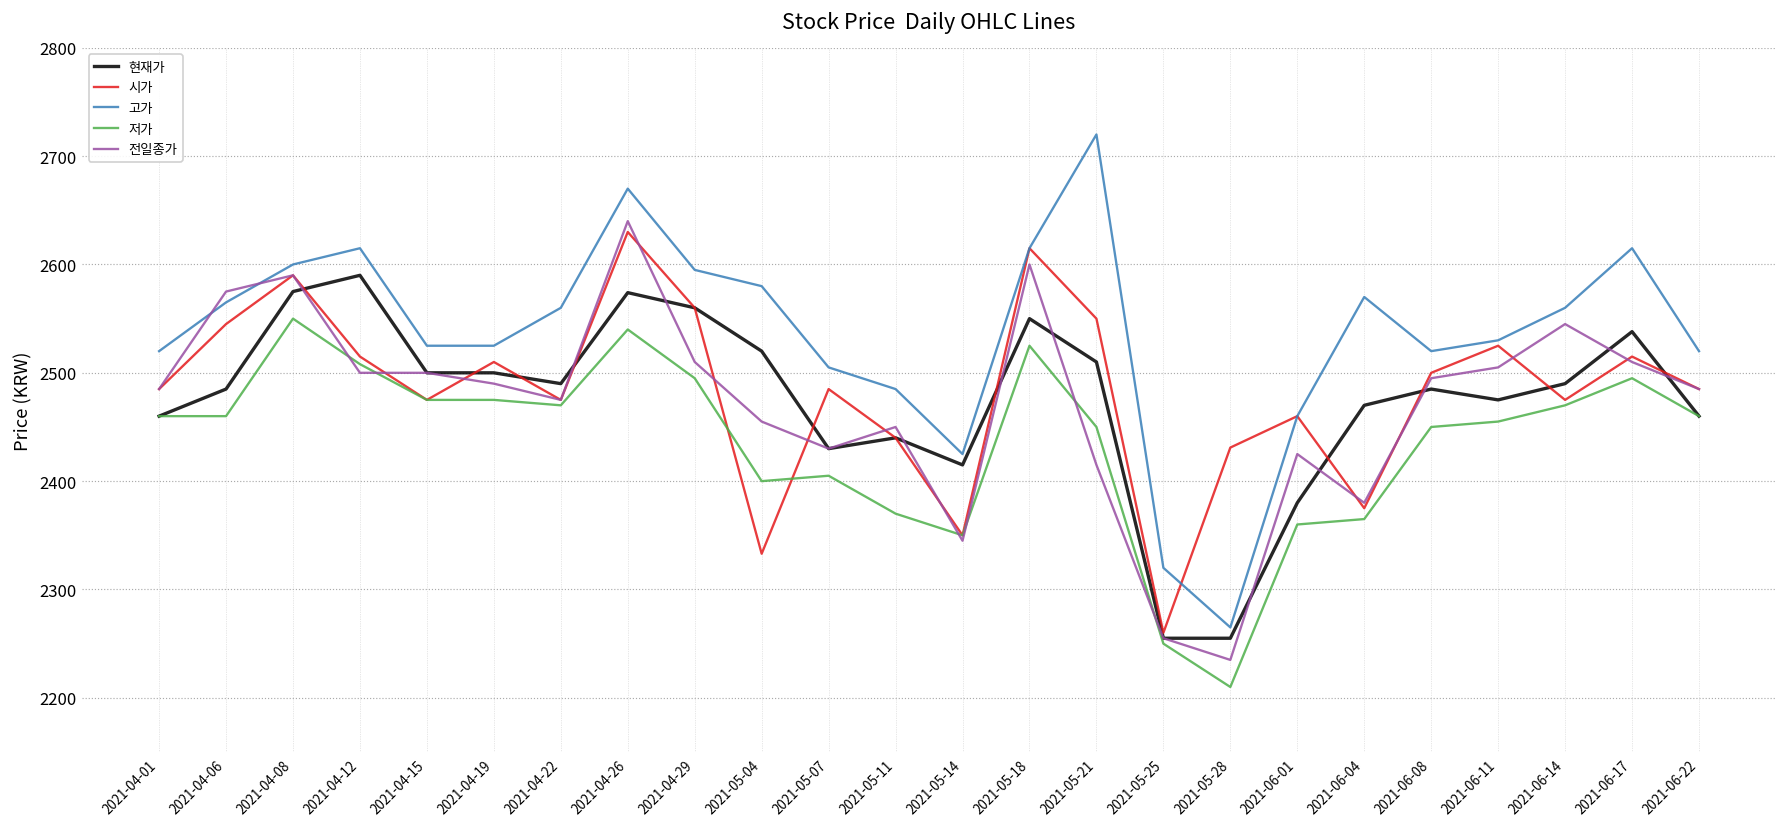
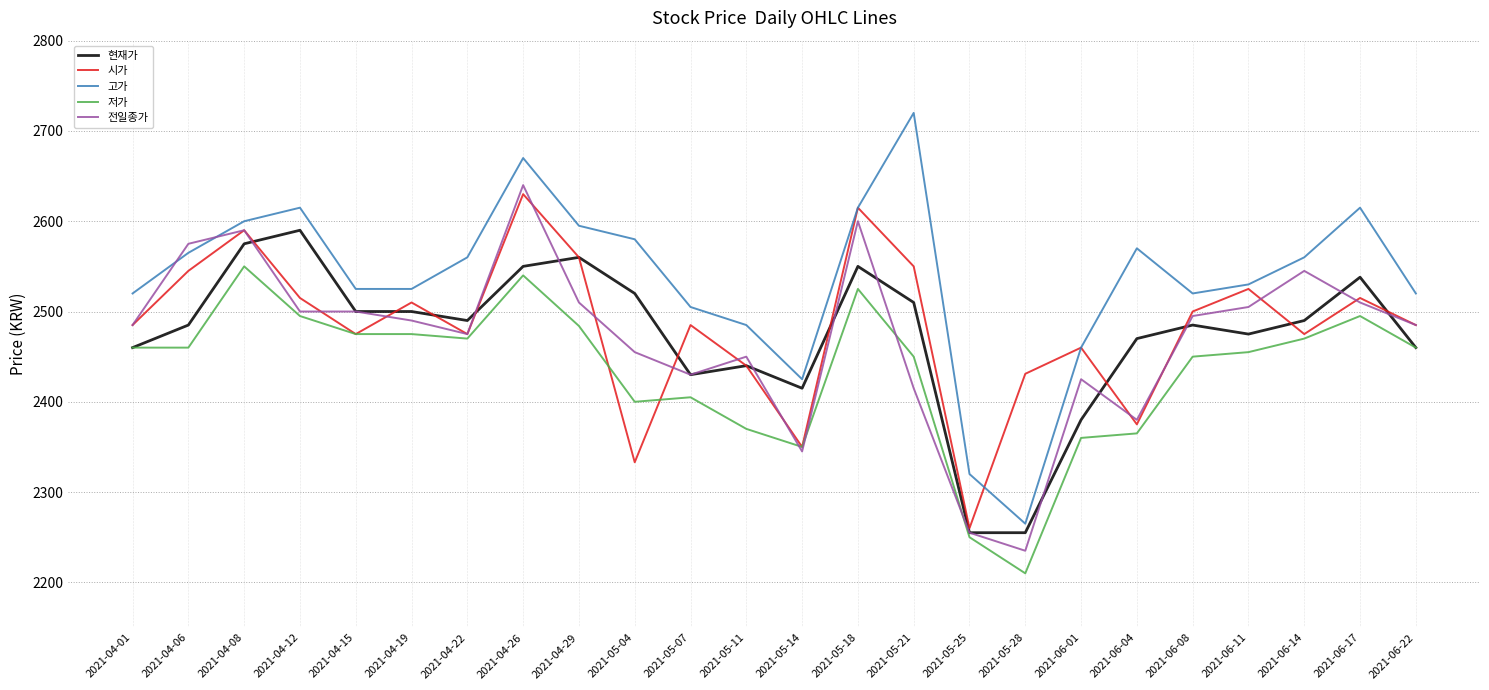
  {
    "현재가": {
      "2021-04-06": 2490,
      "2021-04-08": 2580,
      "2021-04-12": 2590,
      "2021-04-19": 2500,
      "2021-04-22": 2490,
-     "2021-04-26": 2570,
+     "2021-04-26": 2550,
      "2021-05-04": 2520,
      "2021-05-14": 2420,
      "2021-05-18": 2550,
      "2021-05-21": 2510,
      "2021-05-28": 2260,
      "2021-06-01": 2380,
      "2021-06-04": 2470,
      "2021-06-08": 2490,
      "2021-06-11": 2480,
      "2021-06-14": 2490,
      "2021-06-17": 2540
    },
    "시가": {
      "2021-04-06": 2550,
      "2021-04-12": 2520,
      "2021-04-19": 2510,
      "2021-04-26": 2630,
      "2021-05-04": 2330,
      "2021-05-07": 2490,
      "2021-05-21": 2550,
      "2021-05-25": 2260,
      "2021-05-28": 2430,
      "2021-06-04": 2380,
      "2021-06-08": 2500,
      "2021-06-11": 2530,
      "2021-06-14": 2480,
      "2021-06-17": 2520
    },
    "고가": {
      "2021-04-01": 2520,
      "2021-04-06": 2570,
      "2021-04-08": 2600,
      "2021-04-12": 2620,
      "2021-04-15": 2530,
      "2021-04-19": 2530,
      "2021-04-22": 2560,
      "2021-04-26": 2670,
      "2021-04-29": 2600,
      "2021-05-04": 2580,
      "2021-05-07": 2510,
      "2021-05-11": 2490,
      "2021-05-14": 2430,
      "2021-05-21": 2720,
      "2021-05-25": 2320,
      "2021-05-28": 2270,
      "2021-06-04": 2570,
      "2021-06-08": 2520,
      "2021-06-11": 2530,
      "2021-06-14": 2560,
      "2021-06-17": 2620,
      "2021-06-22": 2520
    },
    "저가": {
      "2021-04-06": 2460,
      "2021-04-08": 2550,
-     "2021-04-12": 2510,
+     "2021-04-12": 2500,
      "2021-04-19": 2480,
      "2021-04-22": 2470,
      "2021-04-26": 2540,
-     "2021-04-29": 2500,
+     "2021-04-29": 2480,
      "2021-05-04": 2400,
      "2021-05-07": 2410,
      "2021-05-11": 2370,
      "2021-05-18": 2530,
      "2021-05-21": 2450,
      "2021-05-25": 2250,
      "2021-05-28": 2210,
      "2021-06-01": 2360,
      "2021-06-04": 2370,
      "2021-06-08": 2450,
      "2021-06-11": 2460,
      "2021-06-14": 2470,
      "2021-06-17": 2500
    },
    "전일종가": {
      "2021-04-06": 2580,
      "2021-04-12": 2500,
      "2021-04-19": 2490,
      "2021-04-26": 2640,
      "2021-04-29": 2510,
      "2021-05-04": 2460,
      "2021-05-11": 2450,
      "2021-05-14": 2350,
      "2021-05-18": 2600,
      "2021-05-21": 2420,
      "2021-05-28": 2240,
      "2021-06-01": 2430,
      "2021-06-04": 2380,
      "2021-06-08": 2500,
      "2021-06-11": 2510,
      "2021-06-14": 2550,
      "2021-06-17": 2510
    }
  }
